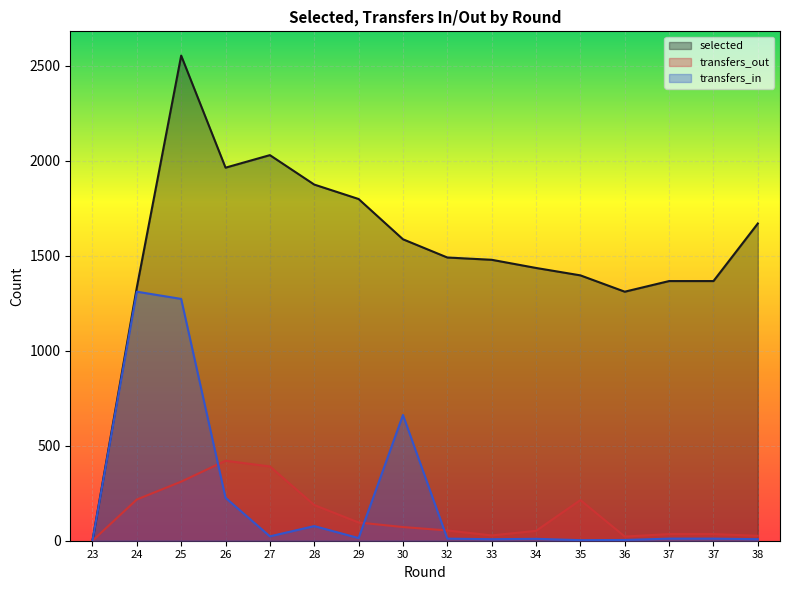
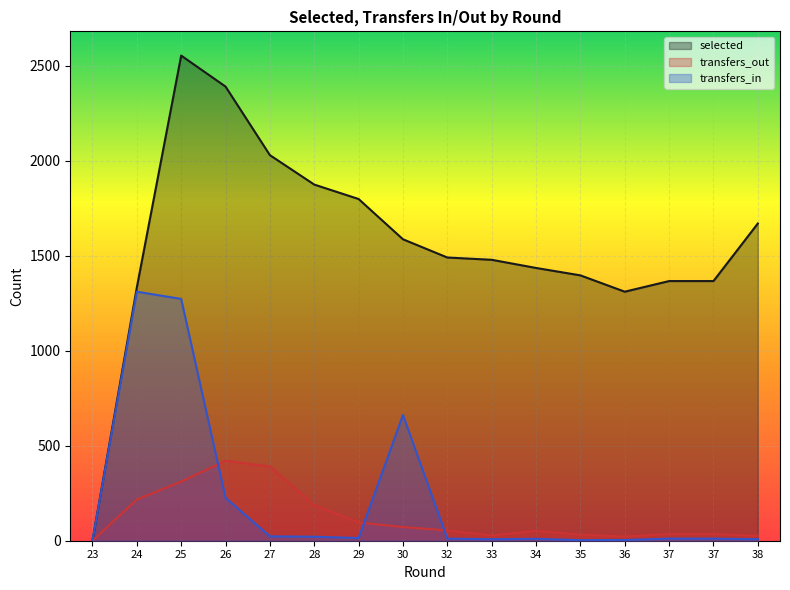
  {
    "selected": {
      "24": 1330,
      "25": 2550,
-     "26": 1960,
+     "26": 2390,
      "27": 2030,
      "28": 1880,
      "29": 1800,
      "30": 1590,
      "32": 1490,
      "33": 1480,
      "34": 1440,
      "35": 1400,
      "36": 1310,
      "38": 1670
    },
    "transfers_out": {
      "24": 220,
      "25": 310,
      "26": 420,
      "27": 390,
      "28": 190,
      "29": 100,
      "30": 70,
      "32": 50,
      "33": 30,
      "34": 50,
-     "35": 210,
+     "35": 30,
      "36": 20,
      "38": 30
    },
    "transfers_in": {
      "24": 1310,
      "25": 1270,
      "26": 230,
      "27": 20,
-     "28": 80,
+     "28": 20,
      "29": 10,
      "30": 660,
      "32": 10,
      "33": 10,
      "34": 10,
      "35": 0,
      "36": 0,
      "38": 10
    }
  }
